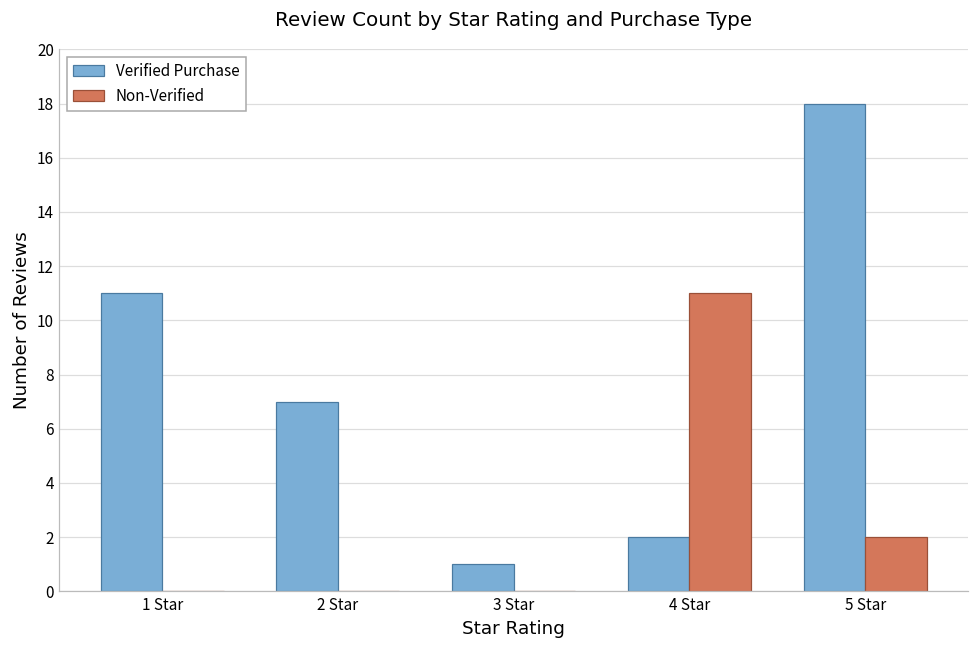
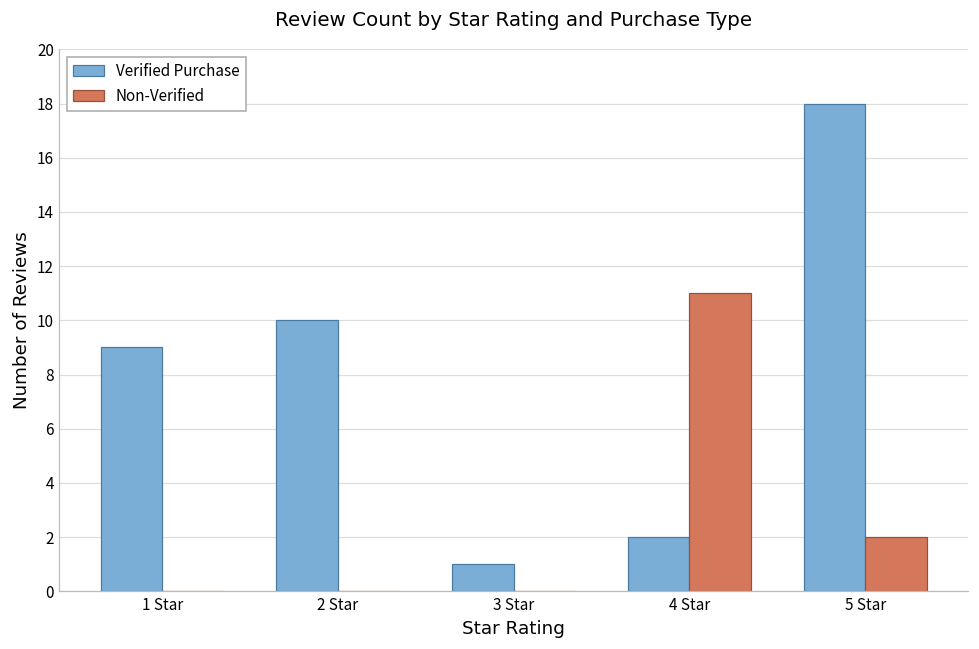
  {
    "Verified Purchase": {
-     "1 Star": 11,
-     "2 Star": 7,
+     "1 Star": 9,
+     "2 Star": 10,
      "3 Star": 1,
      "4 Star": 2,
      "5 Star": 18
    },
    "Non-Verified": {
      "1 Star": 0,
      "2 Star": 0,
      "3 Star": 0,
      "4 Star": 11,
      "5 Star": 2
    }
  }
